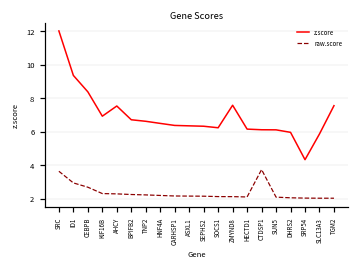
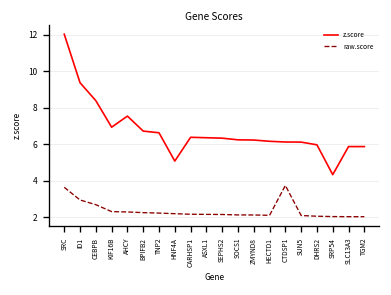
  {
    "z.score": {
      "SRC": 12.0,
      "ID1": 9.4,
      "CEBPB": 8.4,
      "KIF16B": 6.9,
      "AHCY": 7.5,
      "BPIFB2": 6.7,
      "TNP2": 6.6,
-     "HNF4A": 6.5,
+     "HNF4A": 5.1,
      "CARHSP1": 6.4,
      "ASXL1": 6.3,
      "SEPHS2": 6.3,
      "SOCS1": 6.2,
-     "ZMYND8": 7.6,
+     "ZMYND8": 6.2,
      "HECTD1": 6.1,
      "CTDSP1": 6.1,
      "SUN5": 6.1,
      "DHRS2": 6.0,
      "SRP54": 4.3,
      "SLC13A3": 5.9,
-     "TGM2": 7.5
+     "TGM2": 5.9
    },
    "raw.score": {
      "SRC": 3.6,
      "ID1": 2.9,
      "CEBPB": 2.7,
      "KIF16B": 2.3,
      "AHCY": 2.3,
      "BPIFB2": 2.2,
      "TNP2": 2.2,
      "HNF4A": 2.2,
      "CARHSP1": 2.2,
      "ASXL1": 2.1,
      "SEPHS2": 2.1,
      "SOCS1": 2.1,
      "ZMYND8": 2.1,
      "HECTD1": 2.1,
      "CTDSP1": 3.7,
      "SUN5": 2.1,
      "DHRS2": 2.0,
      "SRP54": 2.0,
      "SLC13A3": 2.0,
      "TGM2": 2.0
    }
  }
